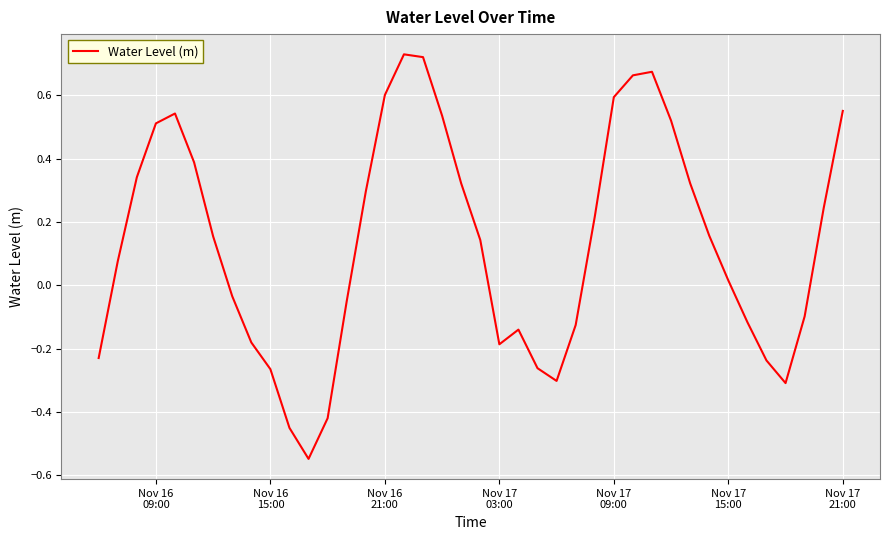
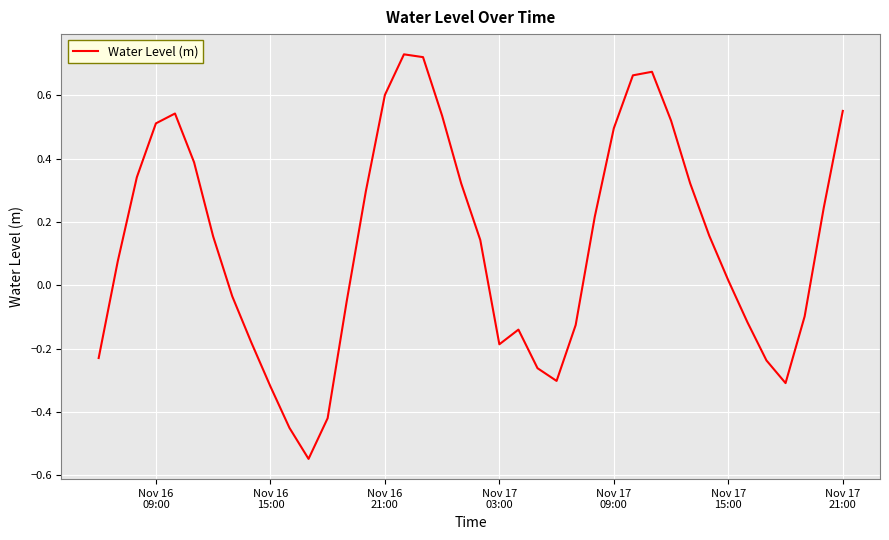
  {
    "Nov 16 09:00": 0.51,
-   "Nov 16 15:00": -0.26,
+   "Nov 16 15:00": -0.32,
    "Nov 16 21:00": 0.60,
    "Nov 17 03:00": -0.19,
-   "Nov 17 09:00": 0.59,
+   "Nov 17 09:00": 0.50,
    "Nov 17 15:00": 0.02,
    "Nov 17 21:00": 0.55
  }
